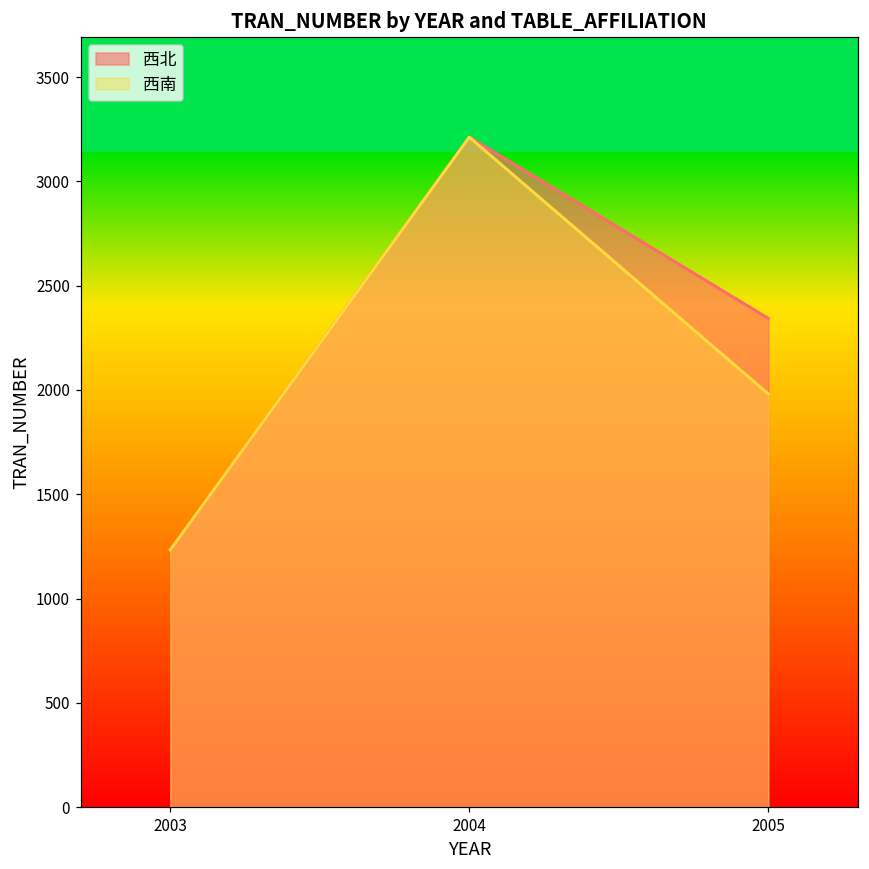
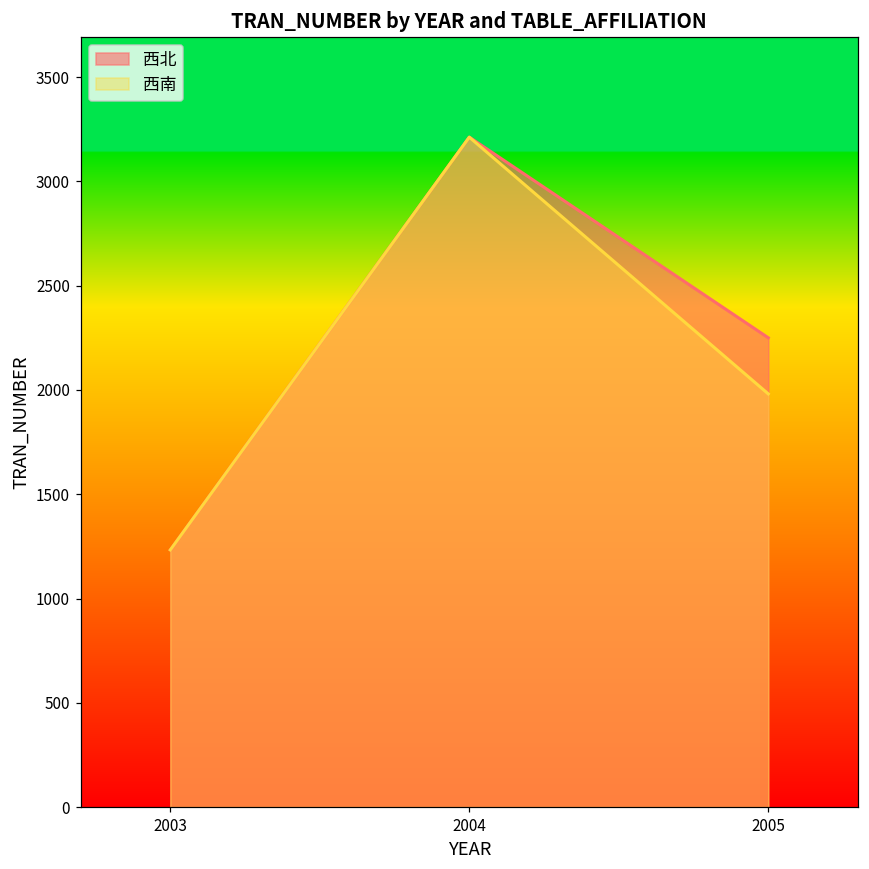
  {
    "西北": {
-     "2005": 2340
+     "2005": 2250
    },
    "西南": {
      "2005": 1980
    }
  }
